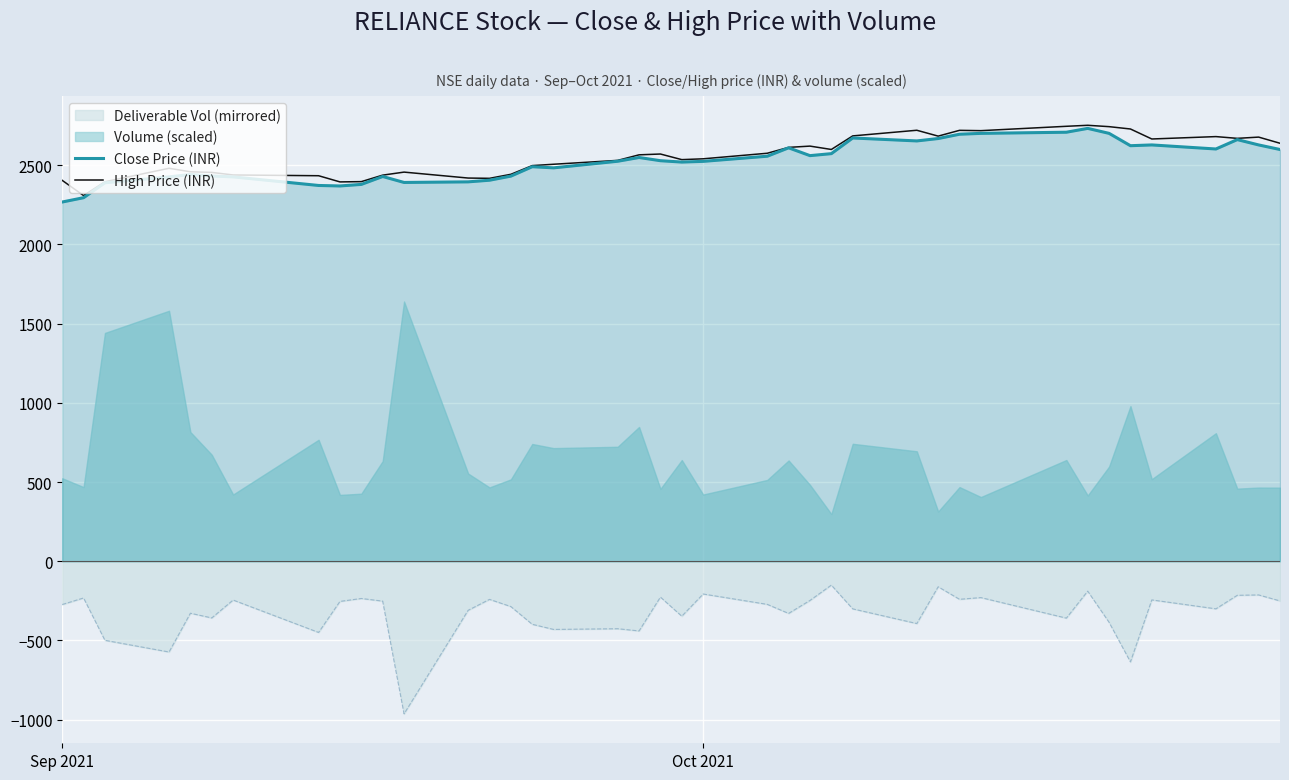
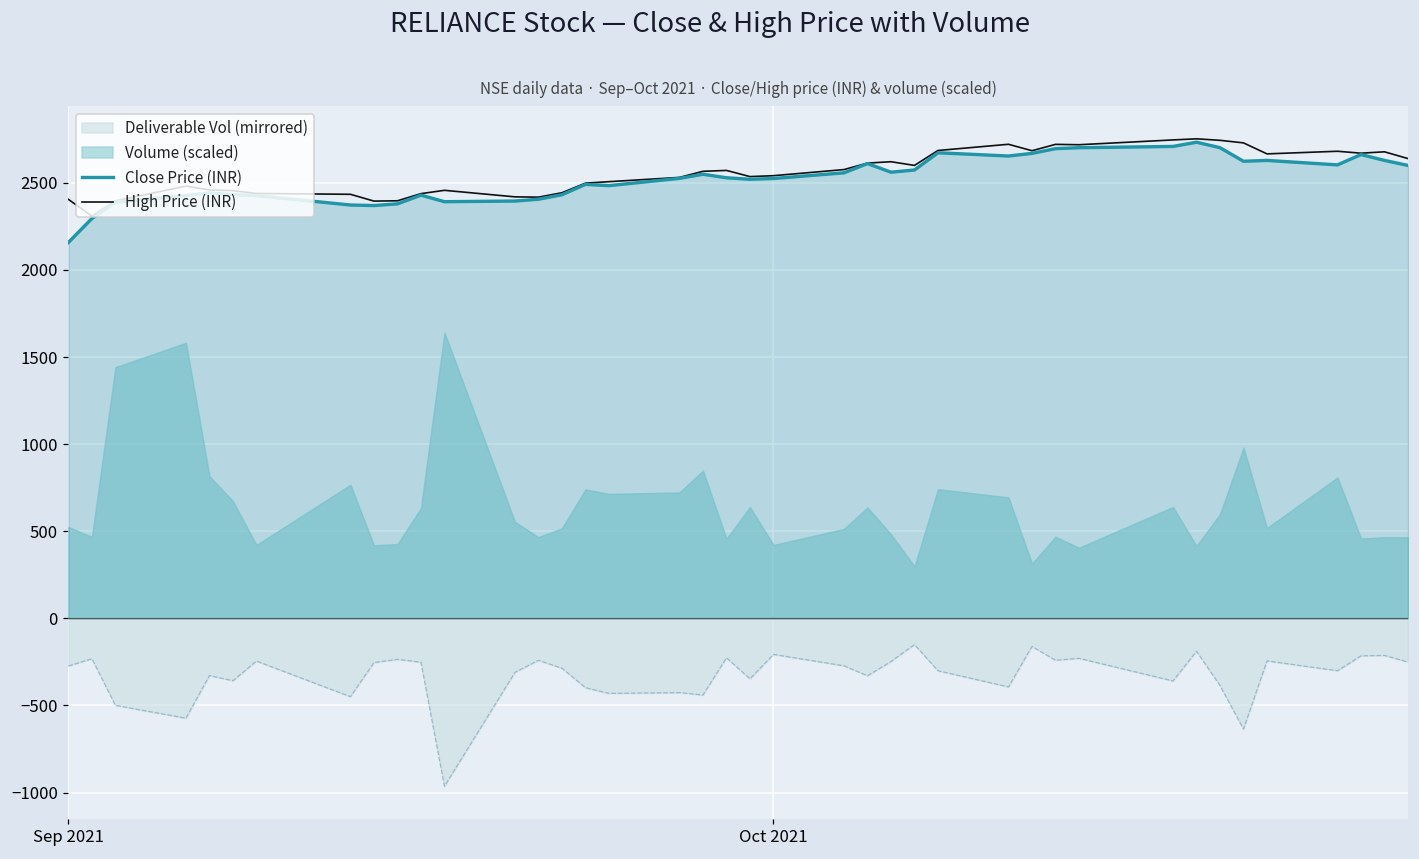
  {
    "Close Price (INR)": {
-     "Sep 2021": 2270,
+     "Sep 2021": 2160,
      "Oct 2021": 2520
    },
    "High Price (INR)": {
      "Sep 2021": 2400,
      "Oct 2021": 2540
    }
  }
